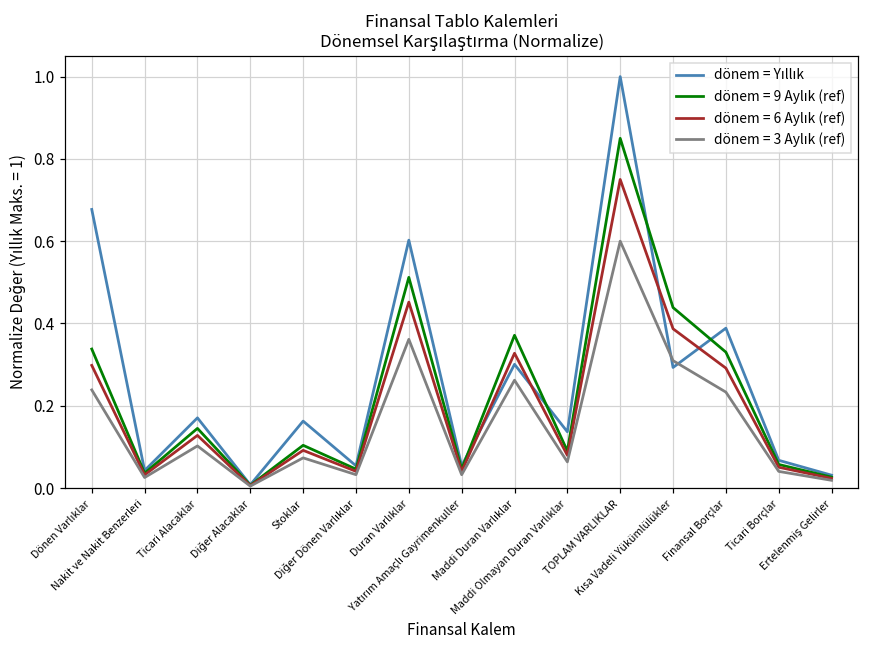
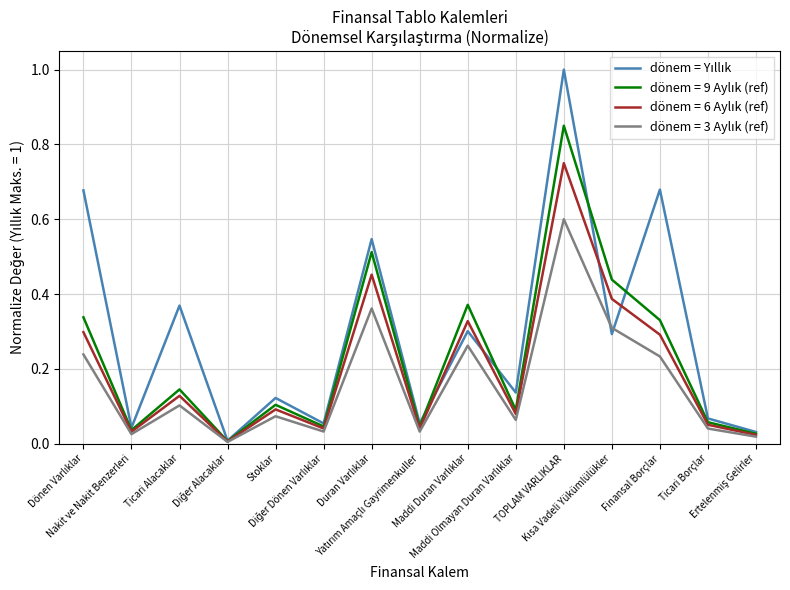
  {
    "dönem = Yıllık": {
      "Dönen Varlıklar": 0.68,
-     "Ticari Alacaklar": 0.17,
-     "Stoklar": 0.16,
+     "Ticari Alacaklar": 0.37,
+     "Stoklar": 0.12,
      "Diğer Dönen Varlıklar": 0.05,
-     "Duran Varlıklar": 0.60,
+     "Duran Varlıklar": 0.55,
      "Yatırım Amaçlı Gayrimenkuller": 0.05,
      "Maddi Duran Varlıklar": 0.30,
      "Maddi Olmayan Duran Varlıklar": 0.14,
      "TOPLAM VARLIKLAR": 1.00,
      "Kısa Vadeli Yükümlülükler": 0.29,
-     "Finansal Borçlar": 0.39,
+     "Finansal Borçlar": 0.68,
      "Ticari Borçlar": 0.07
    },
    "dönem = 9 Aylık (ref)": {
      "Dönen Varlıklar": 0.34,
      "Ticari Alacaklar": 0.15,
      "Stoklar": 0.10,
      "Duran Varlıklar": 0.51,
      "Maddi Duran Varlıklar": 0.37,
      "Maddi Olmayan Duran Varlıklar": 0.09,
      "TOPLAM VARLIKLAR": 0.85,
      "Kısa Vadeli Yükümlülükler": 0.44,
      "Finansal Borçlar": 0.33,
      "Ticari Borçlar": 0.06
    },
    "dönem = 6 Aylık (ref)": {
      "Dönen Varlıklar": 0.30,
      "Ticari Alacaklar": 0.13,
      "Stoklar": 0.09,
      "Duran Varlıklar": 0.45,
      "Maddi Duran Varlıklar": 0.33,
      "Maddi Olmayan Duran Varlıklar": 0.08,
      "TOPLAM VARLIKLAR": 0.75,
      "Kısa Vadeli Yükümlülükler": 0.39,
      "Finansal Borçlar": 0.29,
      "Ticari Borçlar": 0.05
    },
    "dönem = 3 Aylık (ref)": {
      "Dönen Varlıklar": 0.24,
      "Ticari Alacaklar": 0.10,
      "Stoklar": 0.07,
      "Diğer Dönen Varlıklar": 0.03,
      "Duran Varlıklar": 0.36,
      "Yatırım Amaçlı Gayrimenkuller": 0.03,
      "Maddi Duran Varlıklar": 0.26,
      "Maddi Olmayan Duran Varlıklar": 0.06,
      "TOPLAM VARLIKLAR": 0.60,
      "Kısa Vadeli Yükümlülükler": 0.31,
      "Finansal Borçlar": 0.23,
      "Ticari Borçlar": 0.04
    }
  }
